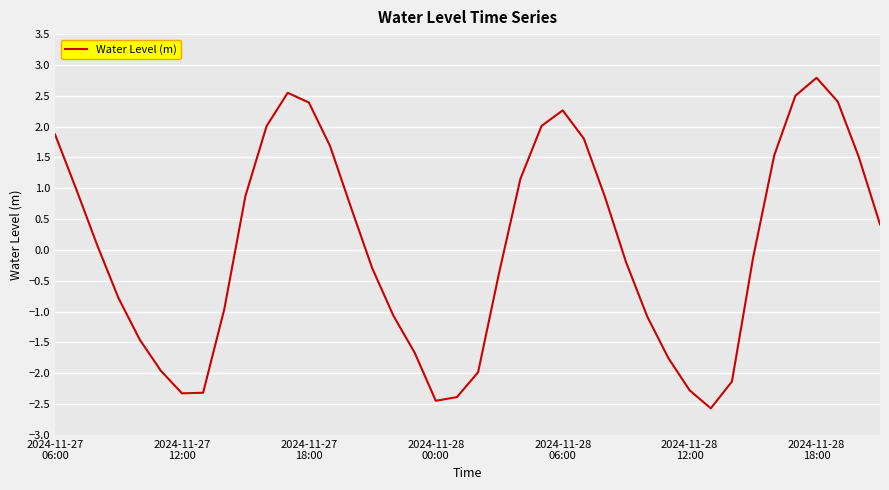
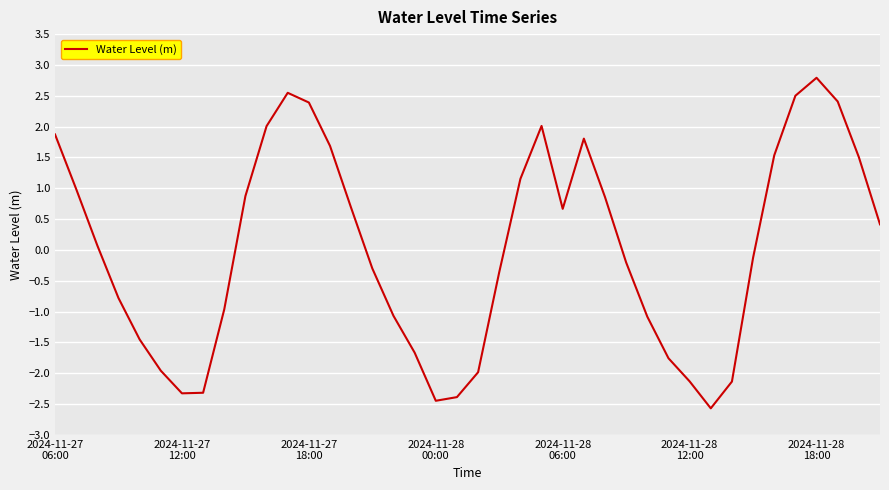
  {
    "2024-11-27 06:00": 1.9,
    "2024-11-27 12:00": -2.3,
    "2024-11-27 18:00": 2.4,
    "2024-11-28 00:00": -2.4,
-   "2024-11-28 06:00": 2.3,
-   "2024-11-28 12:00": -2.3,
+   "2024-11-28 06:00": 0.7,
+   "2024-11-28 12:00": -2.1,
    "2024-11-28 18:00": 2.8
  }
